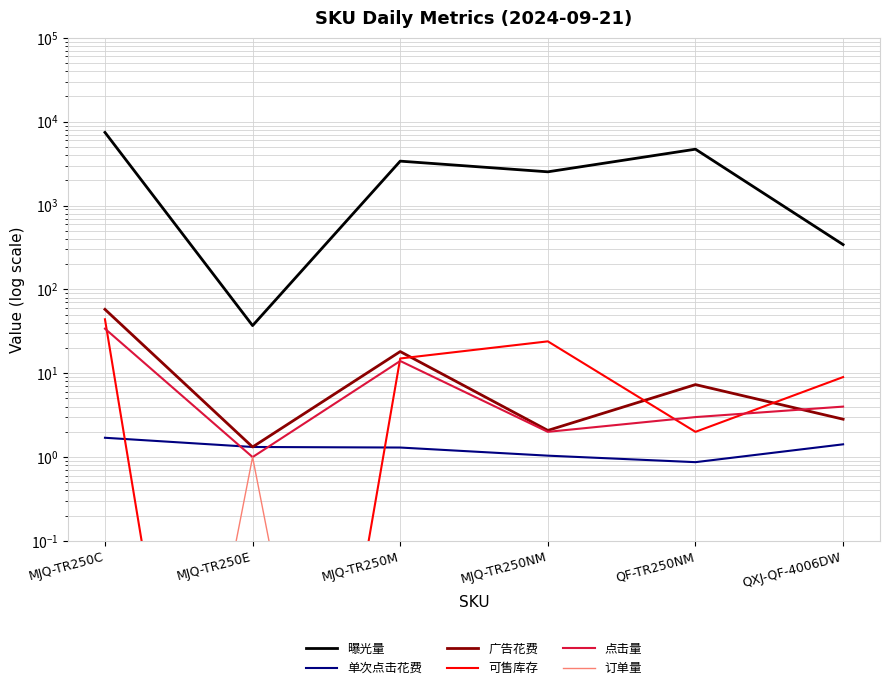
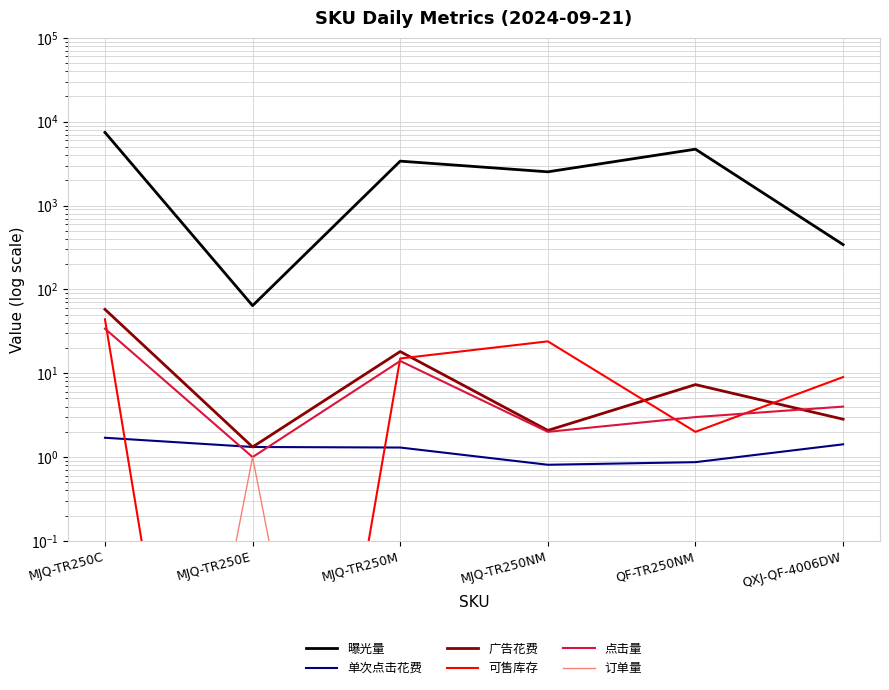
  {
    "曝光量": {
      "MJQ-TR250C": 7000,
-     "MJQ-TR250E": 40,
+     "MJQ-TR250E": 60,
      "MJQ-TR250M": 3400,
      "MJQ-TR250NM": 2500,
      "QF-TR250NM": 5000,
      "QXJ-QF-4006DW": 340
    },
    "单次点击花费": {
      "MJQ-TR250C": 1.7,
      "MJQ-TR250M": 1.3,
-     "MJQ-TR250NM": 1.0,
+     "MJQ-TR250NM": 0.8,
      "QF-TR250NM": 0.9,
      "QXJ-QF-4006DW": 1.4
    },
    "广告花费": {
      "MJQ-TR250C": 60,
      "MJQ-TR250M": 18,
      "QF-TR250NM": 7,
      "QXJ-QF-4006DW": 2.8
    },
    "可售库存": {
      "MJQ-TR250C": 40,
      "MJQ-TR250NM": 24,
      "QF-TR250NM": 2.0,
      "QXJ-QF-4006DW": 9
    },
    "点击量": {
      "MJQ-TR250C": 34,
      "QF-TR250NM": 3.0,
      "QXJ-QF-4006DW": 4
    }
  }
